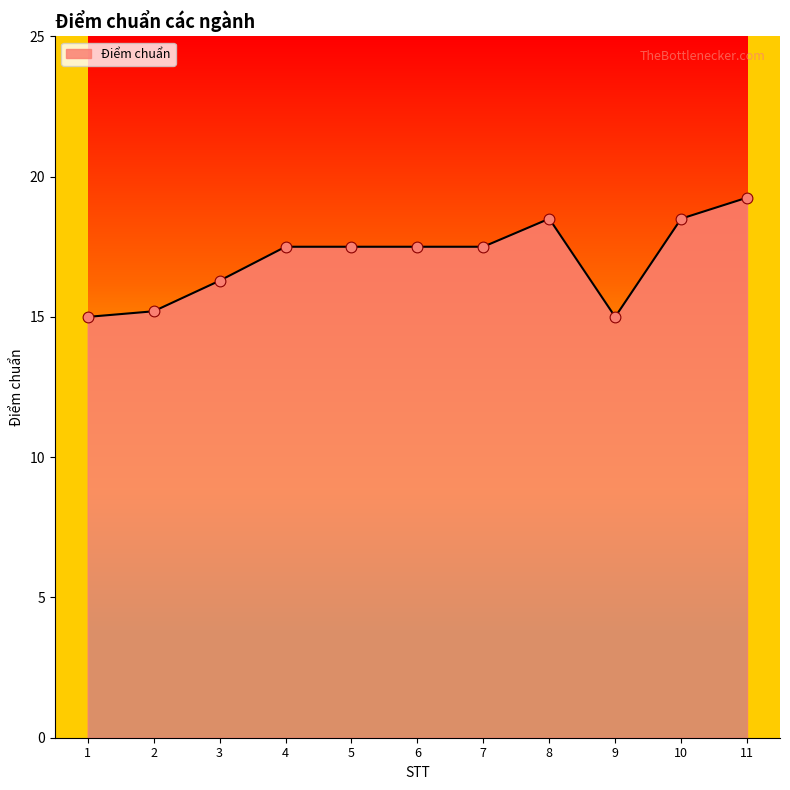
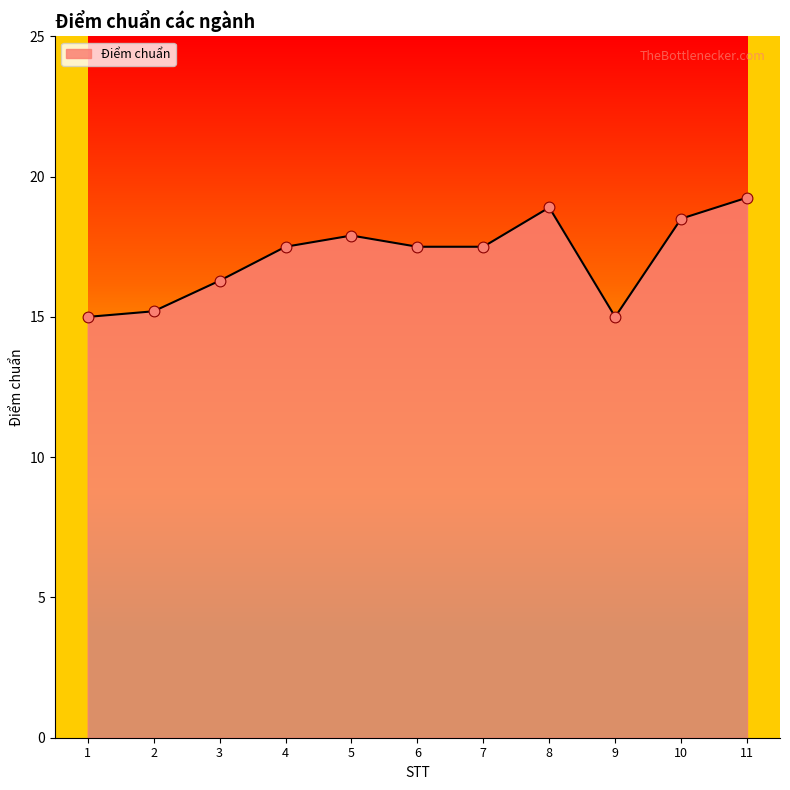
  {
    "1": 15.0,
    "2": 15.2,
    "3": 16.3,
    "4": 17.5,
-   "5": 17.5,
+   "5": 17.9,
    "6": 17.5,
    "7": 17.5,
-   "8": 18.5,
+   "8": 18.9,
    "9": 15.0,
    "10": 18.5,
    "11": 19.3
  }
